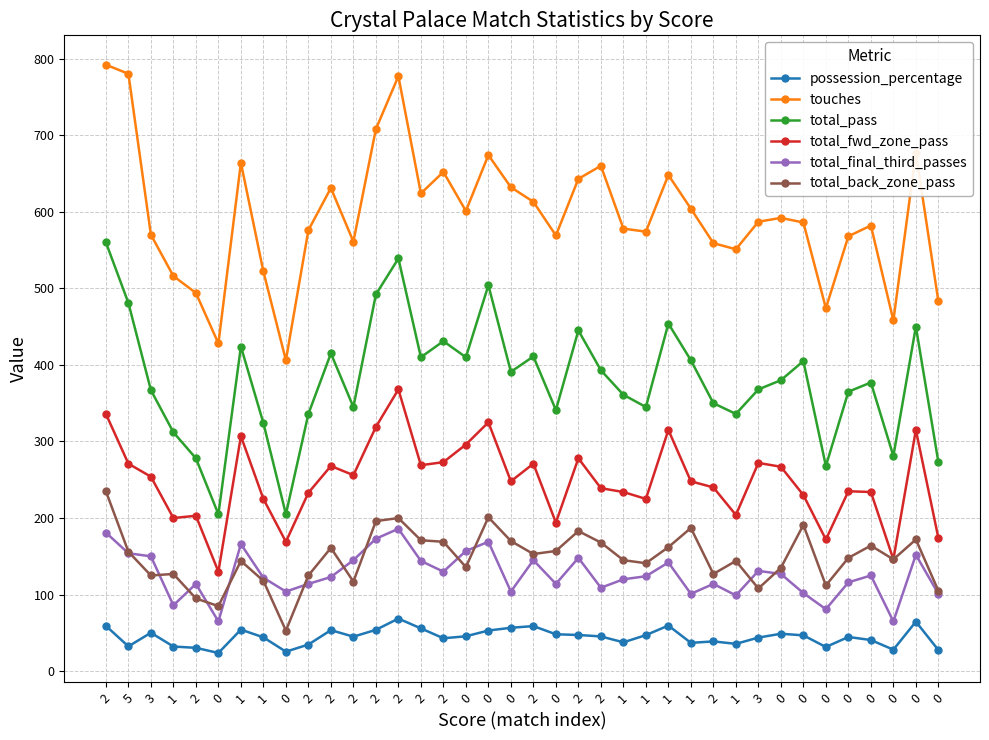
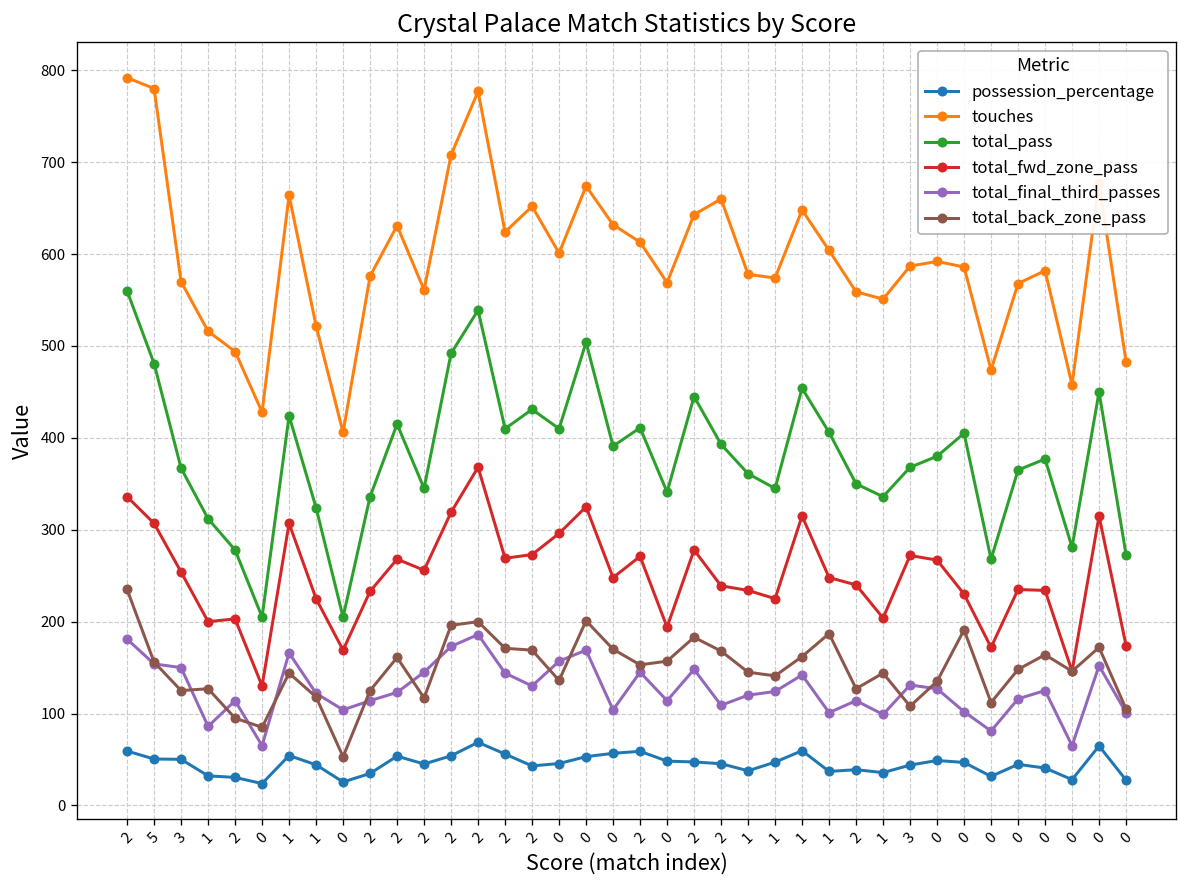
  {
    "possession_percentage": {
-     "5": 30
+     "5": 50
    },
    "touches": {
      "5": 780
    },
    "total_pass": {
      "5": 480
    },
    "total_fwd_zone_pass": {
-     "5": 270
+     "5": 310
    }
  }
